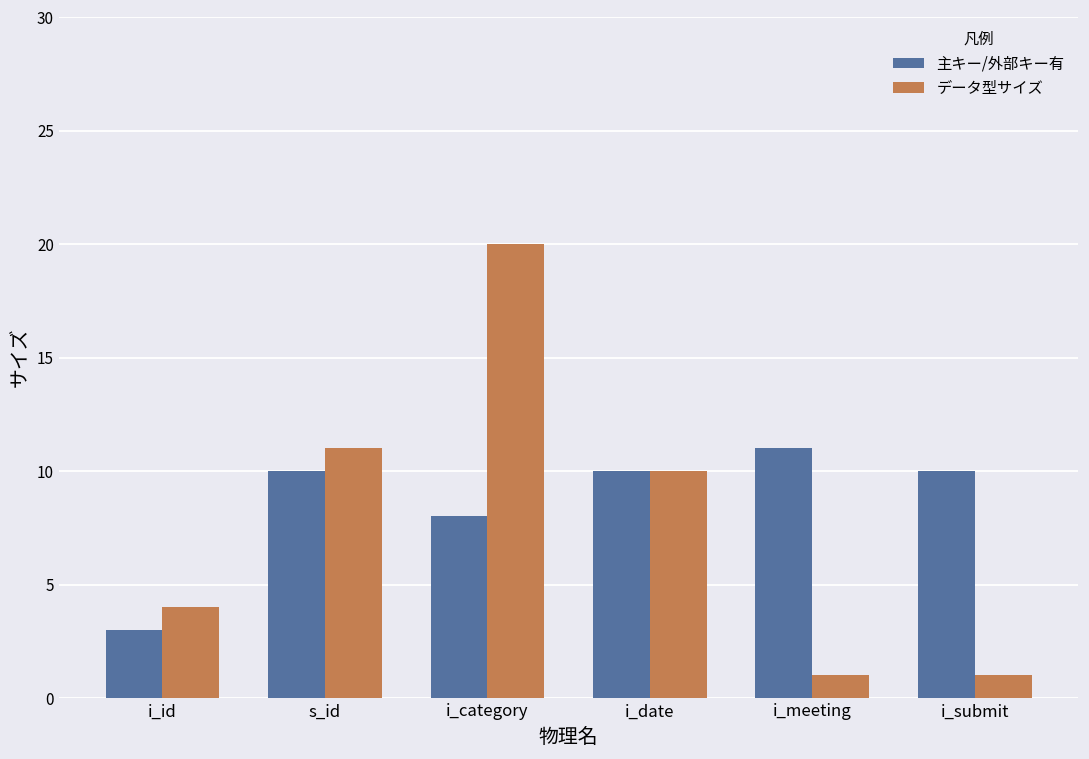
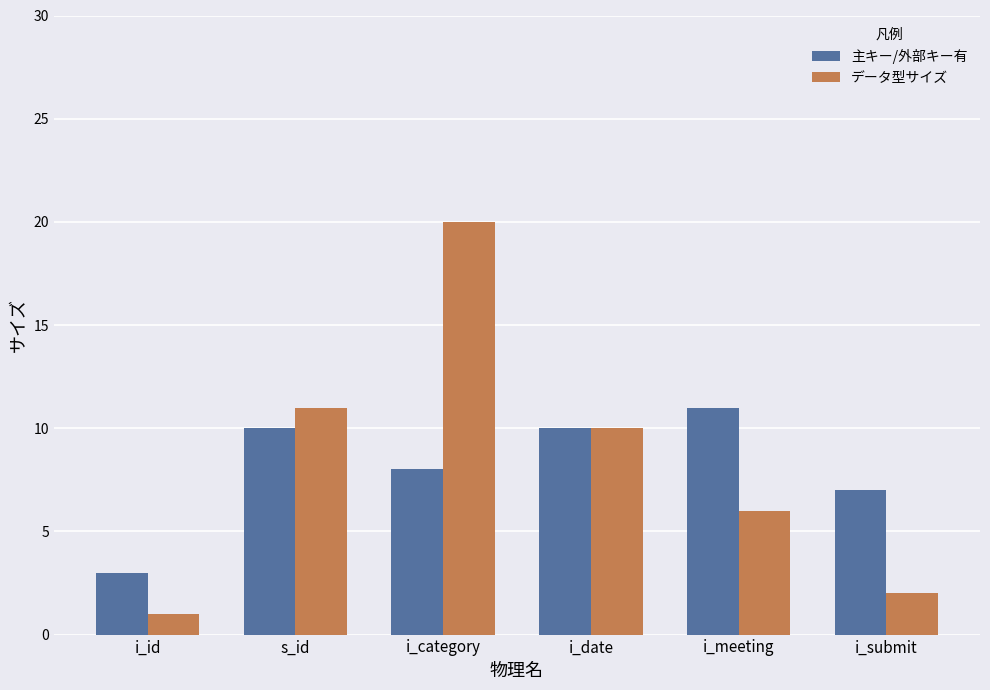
  {
    "主キー/外部キー有": {
      "i_id": 3,
      "s_id": 10,
      "i_category": 8,
      "i_date": 10,
      "i_meeting": 11,
-     "i_submit": 10
+     "i_submit": 7
    },
    "データ型サイズ": {
-     "i_id": 4,
+     "i_id": 1,
      "s_id": 11,
      "i_category": 20,
      "i_date": 10,
-     "i_meeting": 1,
-     "i_submit": 1
+     "i_meeting": 6,
+     "i_submit": 2
    }
  }
